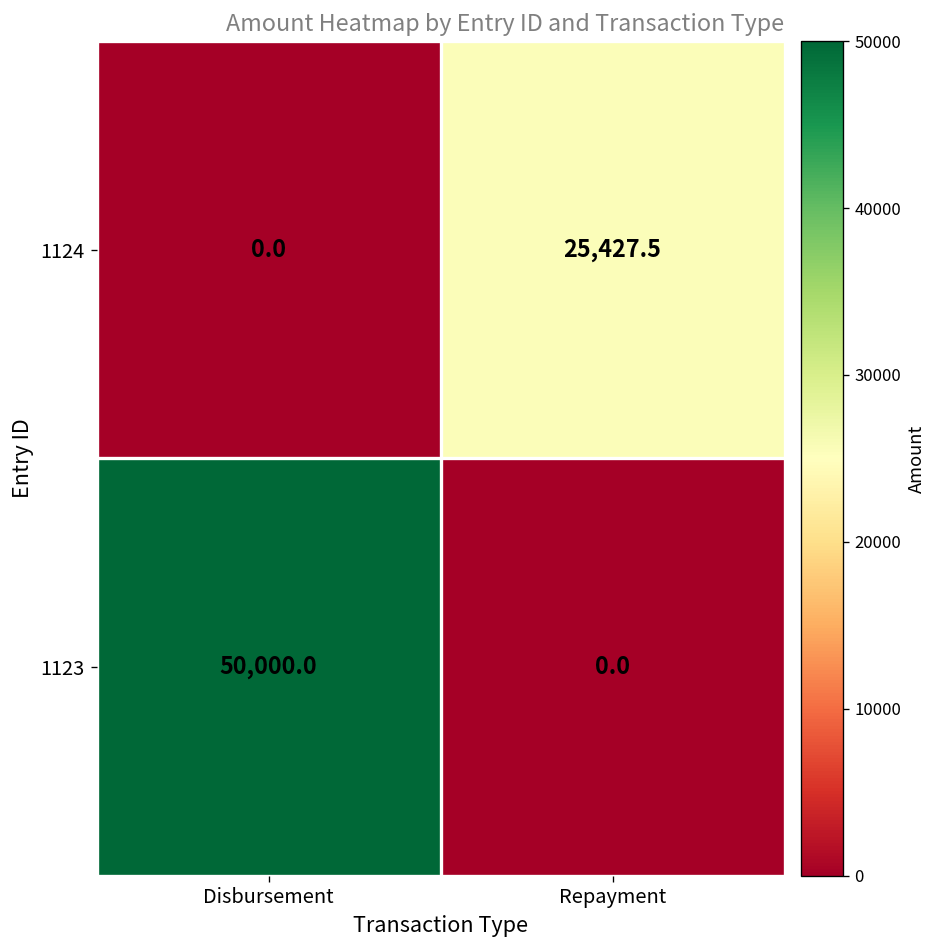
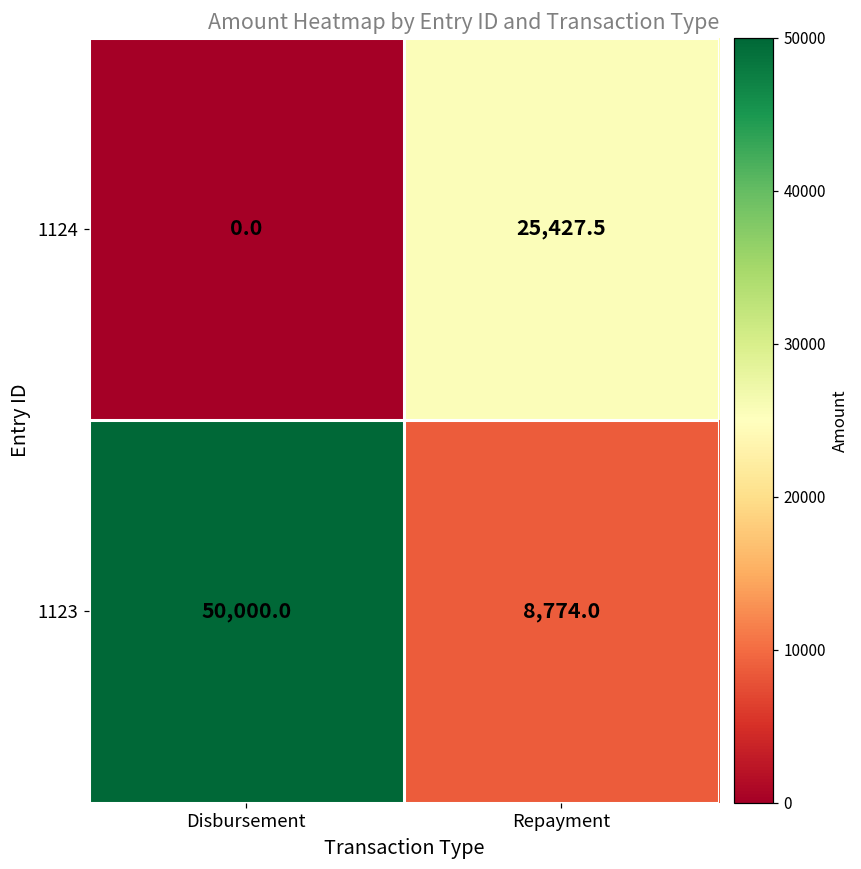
  {
    "1124": {
      "Disbursement": "0.0",
      "Repayment": "25,427.5"
    },
    "1123": {
      "Disbursement": "50,000.0",
-     "Repayment": "0.0"
+     "Repayment": "8,774.0"
    }
  }
